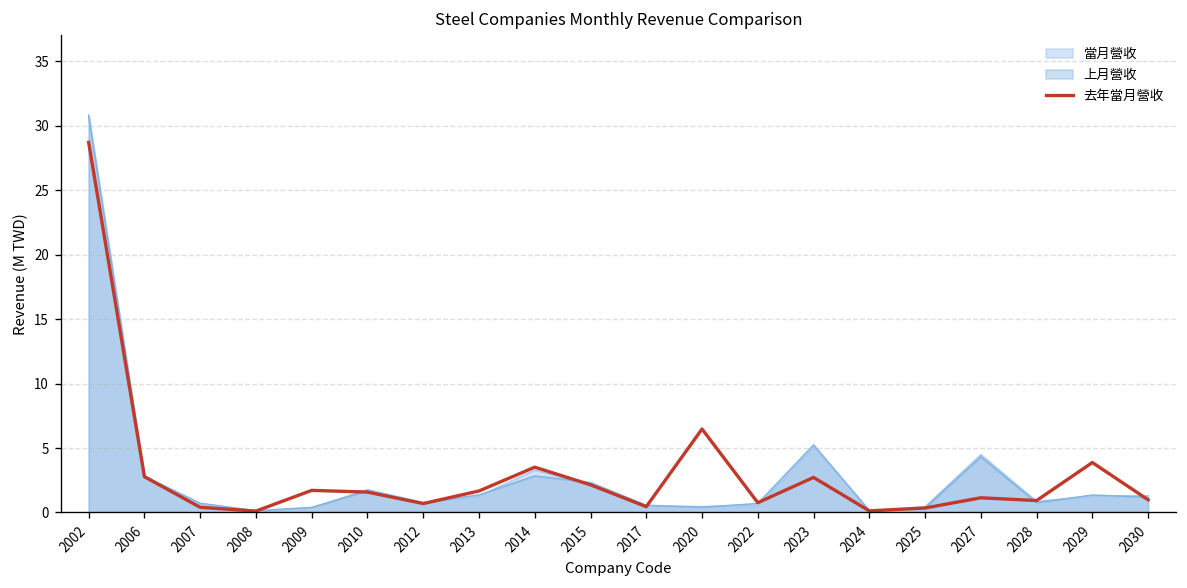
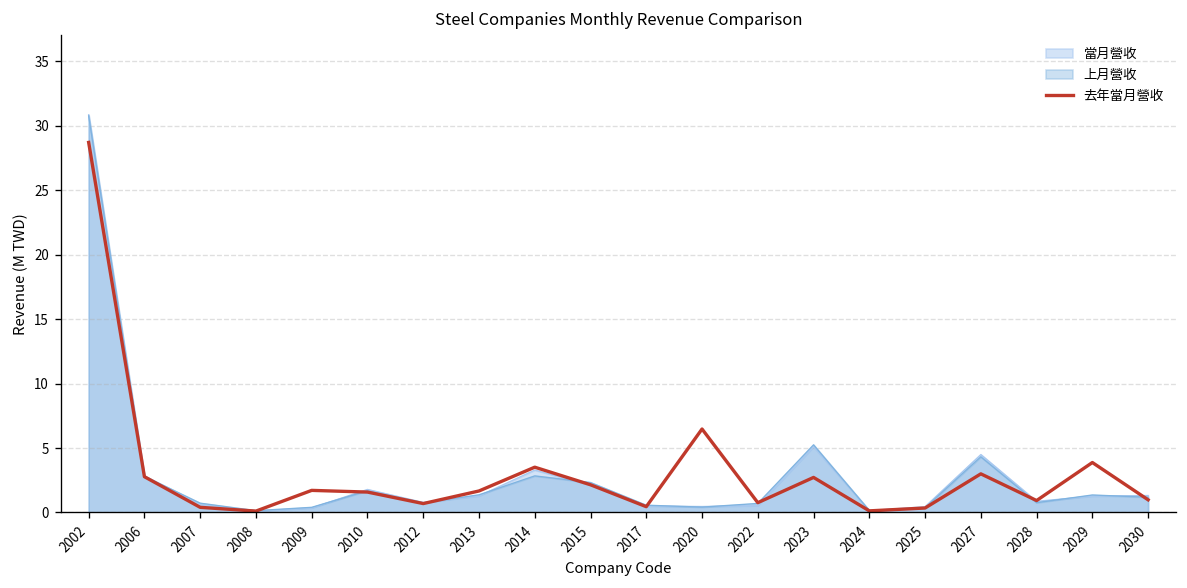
  {
    "去年當月營收": {
      "2002": 28.7,
      "2009": 1.7,
      "2013": 1.7,
      "2020": 6.5,
      "2023": 2.7,
-     "2027": 1.1,
+     "2027": 3.0,
      "2029": 3.9
    }
  }
